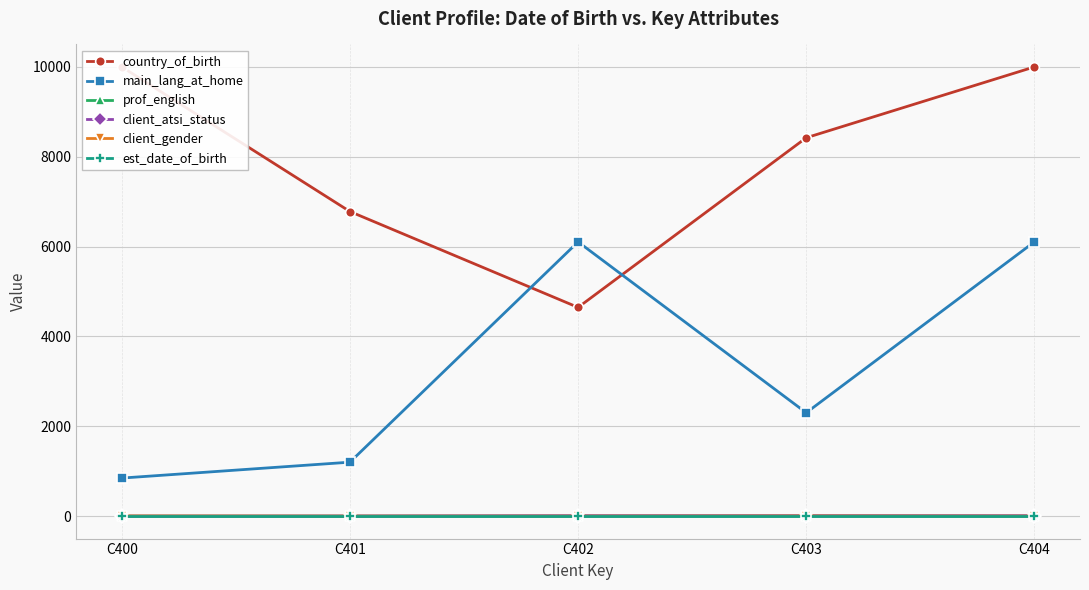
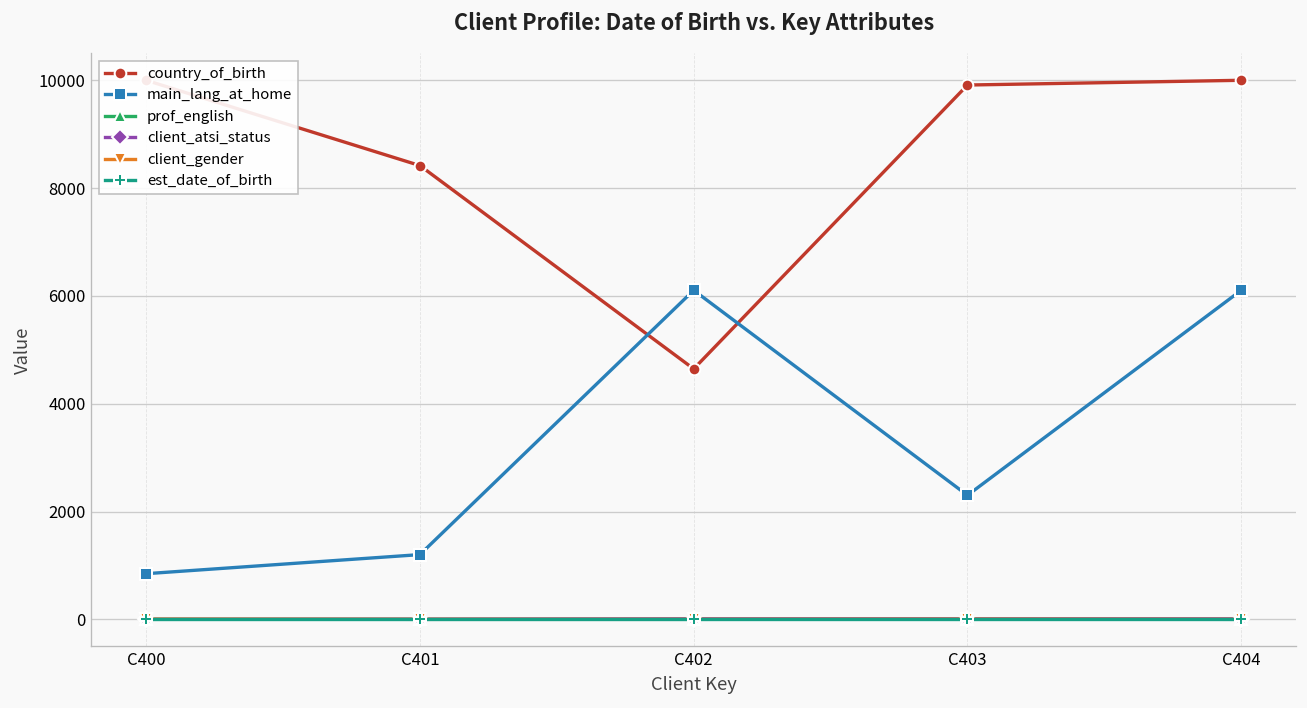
  {
    "country_of_birth": {
-     "C401": 6800,
+     "C401": 8400,
      "C402": 4600,
-     "C403": 8400,
+     "C403": 9900,
      "C404": 10000
    },
    "main_lang_at_home": {
      "C400": 800,
      "C401": 1200,
      "C402": 6100,
      "C403": 2300,
      "C404": 6100
    },
    "est_date_of_birth": {
      "C400": 0,
      "C401": 0,
      "C402": 0,
      "C403": 0,
      "C404": 0
    }
  }
